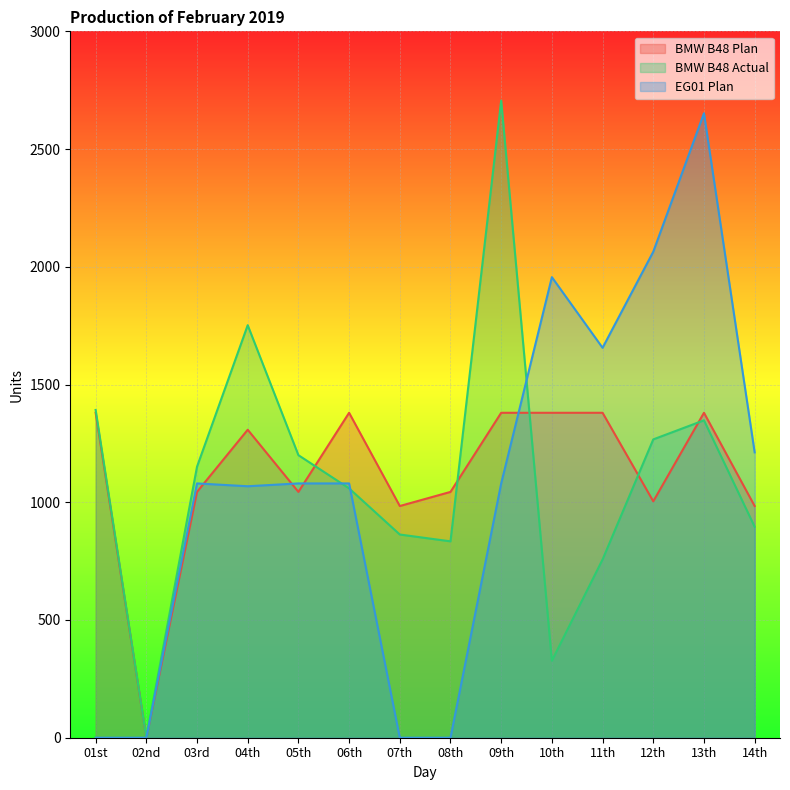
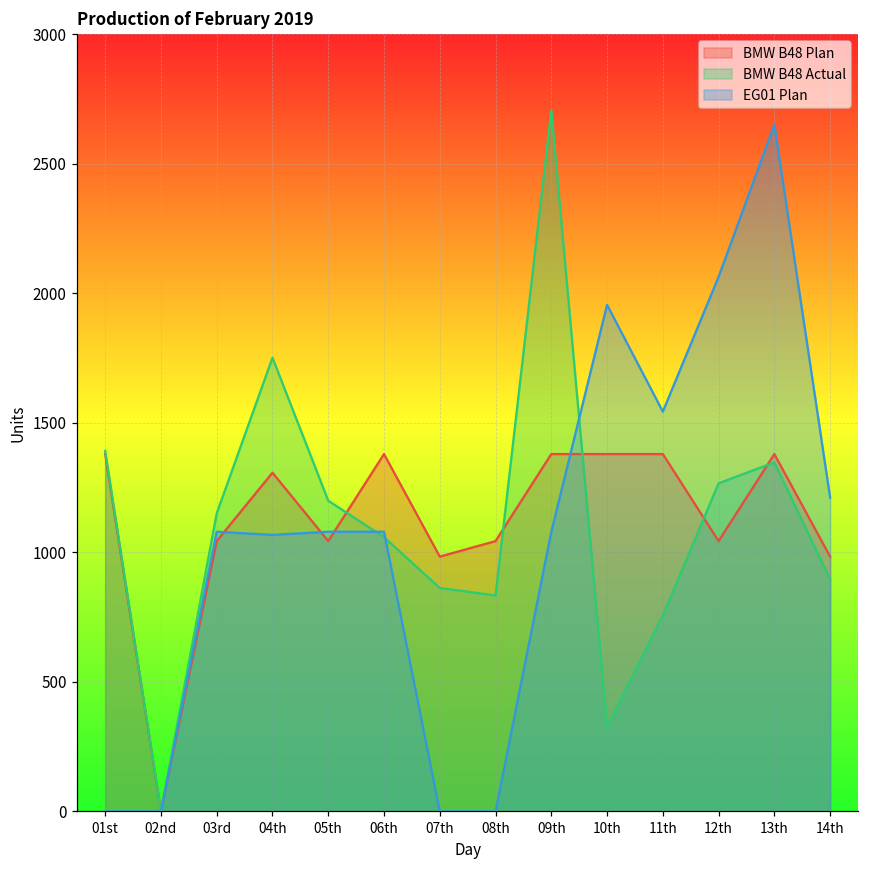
  {
    "BMW B48 Plan": {
      "01st": 1380,
      "03rd": 1040,
      "04th": 1310,
      "05th": 1040,
      "06th": 1380,
      "07th": 980,
      "08th": 1040,
      "09th": 1380,
      "10th": 1380,
      "11th": 1380,
-     "12th": 1000,
+     "12th": 1040,
      "13th": 1380,
      "14th": 980
    },
    "BMW B48 Actual": {
      "01st": 1390,
      "03rd": 1150,
      "04th": 1750,
      "05th": 1200,
      "06th": 1060,
      "07th": 860,
      "08th": 830,
      "09th": 2710,
      "10th": 330,
      "11th": 760,
      "12th": 1270,
      "13th": 1350,
      "14th": 900
    },
    "EG01 Plan": {
      "01st": 0,
      "03rd": 1080,
      "04th": 1070,
      "05th": 1080,
      "06th": 1080,
      "07th": 0,
      "08th": 0,
      "09th": 1080,
      "10th": 1960,
-     "11th": 1660,
+     "11th": 1540,
      "12th": 2060,
      "13th": 2650,
      "14th": 1210
    }
  }
